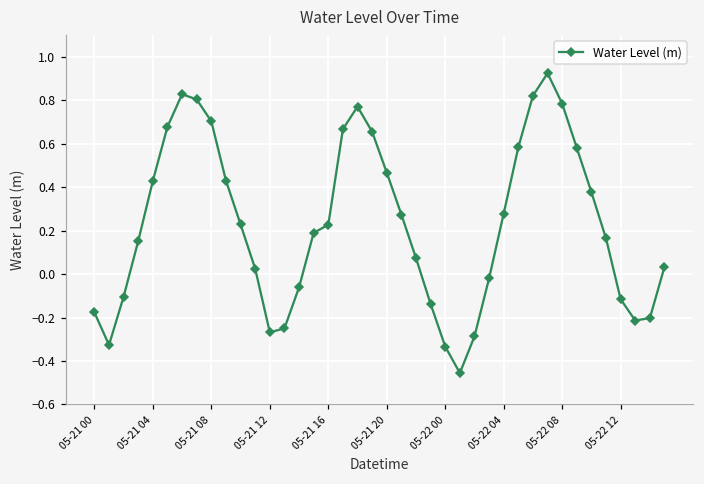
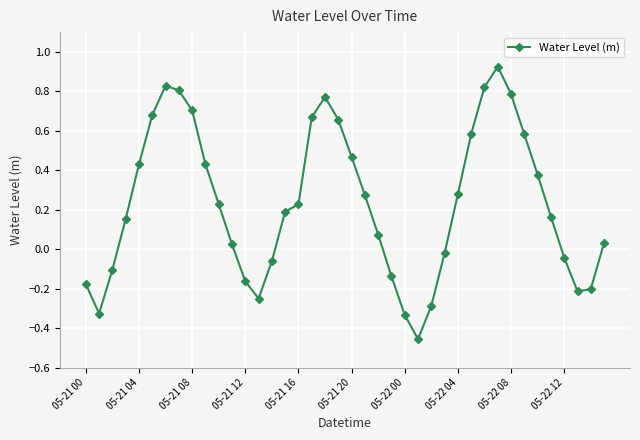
  {
    "05-21 00": -0.18,
    "05-21 04": 0.43,
    "05-21 08": 0.70,
-   "05-21 12": -0.27,
+   "05-21 12": -0.16,
    "05-21 16": 0.23,
    "05-21 20": 0.47,
    "05-22 00": -0.33,
    "05-22 04": 0.28,
    "05-22 08": 0.79,
-   "05-22 12": -0.12
+   "05-22 12": -0.04
  }
